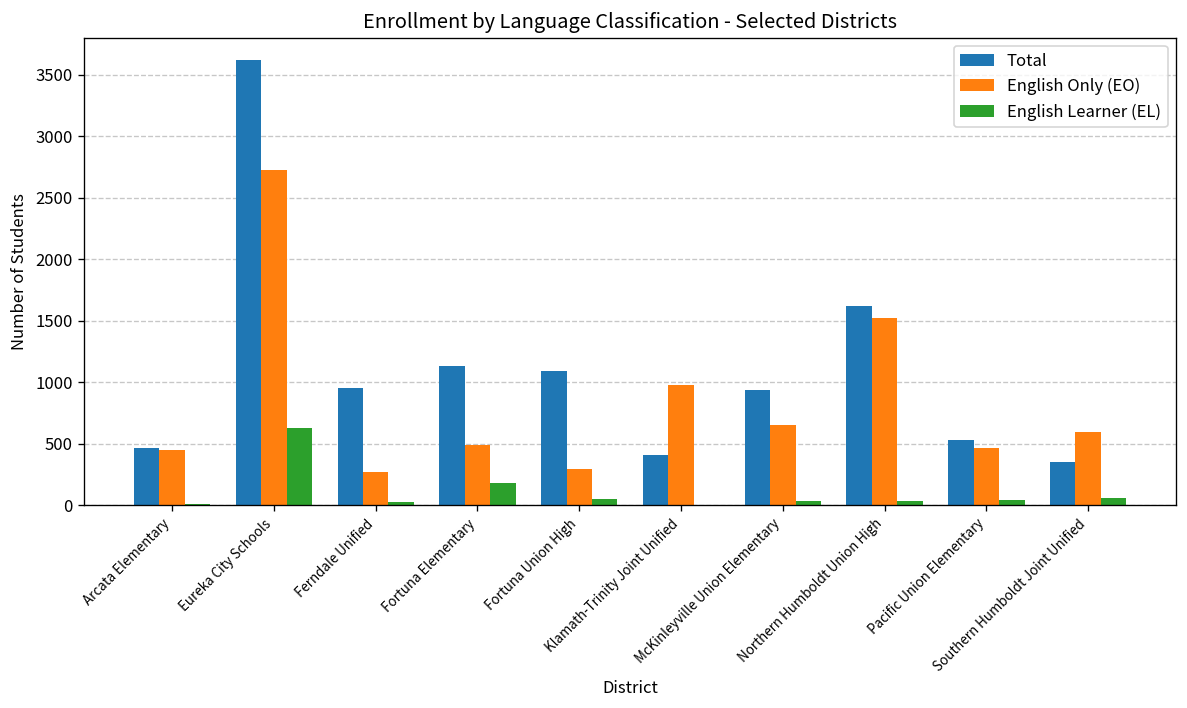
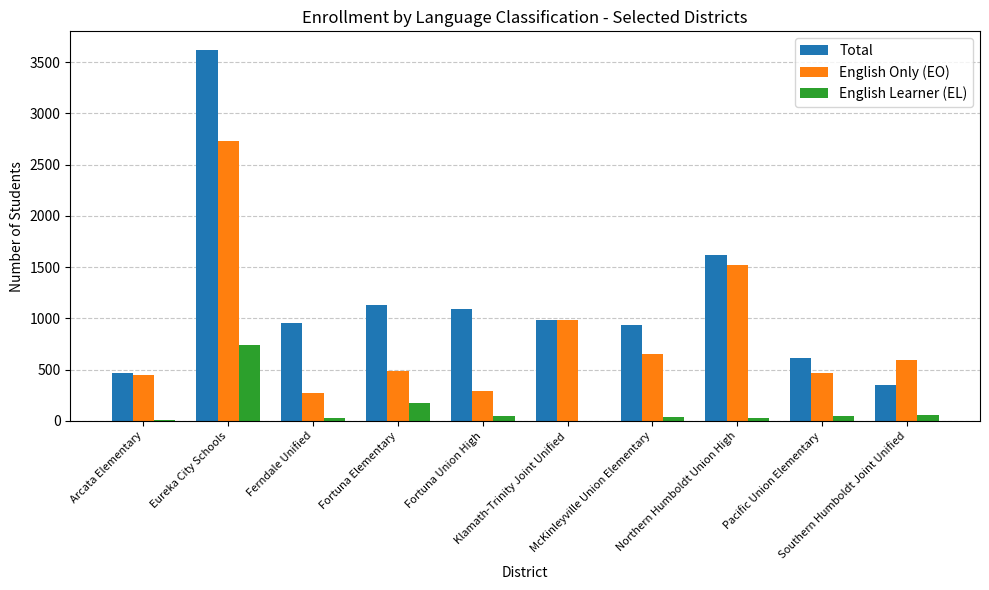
  {
    "Total": {
      "Arcata Elementary": 470,
      "Eureka City Schools": 3620,
      "Ferndale Unified": 950,
      "Fortuna Elementary": 1130,
      "Fortuna Union High": 1090,
-     "Klamath-Trinity Joint Unified": 410,
+     "Klamath-Trinity Joint Unified": 980,
      "McKinleyville Union Elementary": 940,
      "Northern Humboldt Union High": 1620,
-     "Pacific Union Elementary": 530,
+     "Pacific Union Elementary": 620,
      "Southern Humboldt Joint Unified": 350
    },
    "English Only (EO)": {
      "Arcata Elementary": 450,
      "Eureka City Schools": 2730,
      "Ferndale Unified": 270,
      "Fortuna Elementary": 490,
      "Fortuna Union High": 290,
      "Klamath-Trinity Joint Unified": 980,
      "McKinleyville Union Elementary": 650,
      "Northern Humboldt Union High": 1520,
      "Pacific Union Elementary": 460,
      "Southern Humboldt Joint Unified": 600
    },
    "English Learner (EL)": {
-     "Eureka City Schools": 620,
+     "Eureka City Schools": 740,
      "Ferndale Unified": 30,
      "Fortuna Elementary": 180,
      "Fortuna Union High": 50,
      "McKinleyville Union Elementary": 40,
      "Northern Humboldt Union High": 30,
      "Pacific Union Elementary": 50,
      "Southern Humboldt Joint Unified": 60
    }
  }
